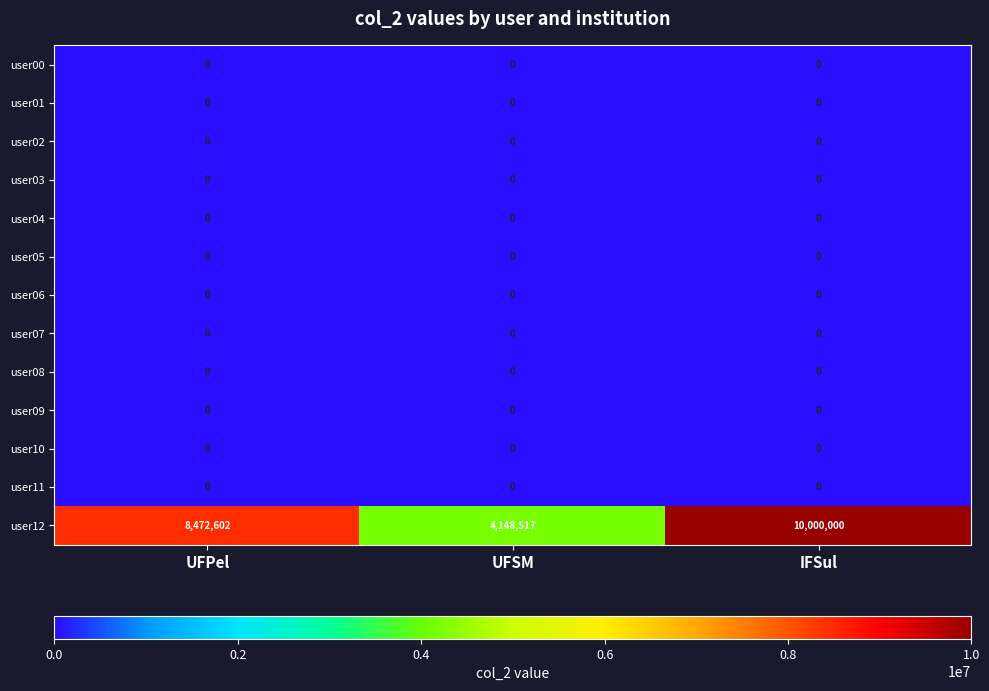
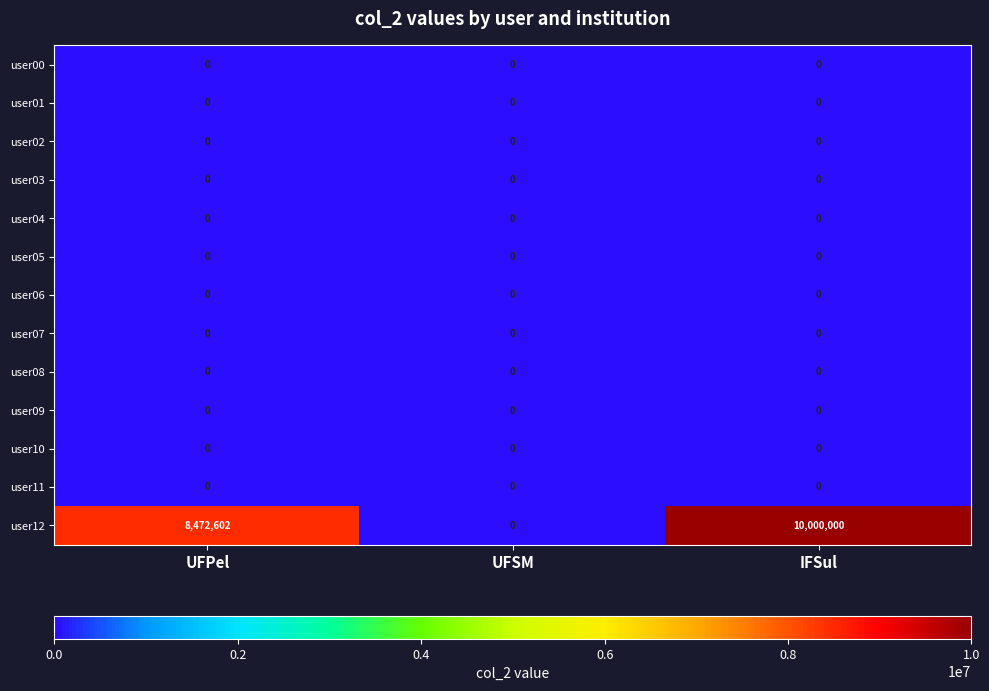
  {
    "user00": {
      "UFPel": "0",
      "UFSM": "0",
      "IFSul": "0"
    },
    "user01": {
      "UFPel": "0",
      "UFSM": "0",
      "IFSul": "0"
    },
    "user02": {
      "UFPel": "0",
      "UFSM": "0",
      "IFSul": "0"
    },
    "user03": {
      "UFPel": "0",
      "UFSM": "0",
      "IFSul": "0"
    },
    "user04": {
      "UFPel": "0",
      "UFSM": "0",
      "IFSul": "0"
    },
    "user05": {
      "UFPel": "0",
      "UFSM": "0",
      "IFSul": "0"
    },
    "user06": {
      "UFPel": "0",
      "UFSM": "0",
      "IFSul": "0"
    },
    "user07": {
      "UFPel": "0",
      "UFSM": "0",
      "IFSul": "0"
    },
    "user08": {
      "UFPel": "0",
      "UFSM": "0",
      "IFSul": "0"
    },
    "user09": {
      "UFPel": "0",
      "UFSM": "0",
      "IFSul": "0"
    },
    "user10": {
      "UFPel": "0",
      "UFSM": "0",
      "IFSul": "0"
    },
    "user11": {
      "UFPel": "0",
      "UFSM": "0",
      "IFSul": "0"
    },
    "user12": {
      "UFPel": "8,472,602",
-     "UFSM": "4,148,517",
+     "UFSM": "0",
      "IFSul": "10,000,000"
    }
  }
